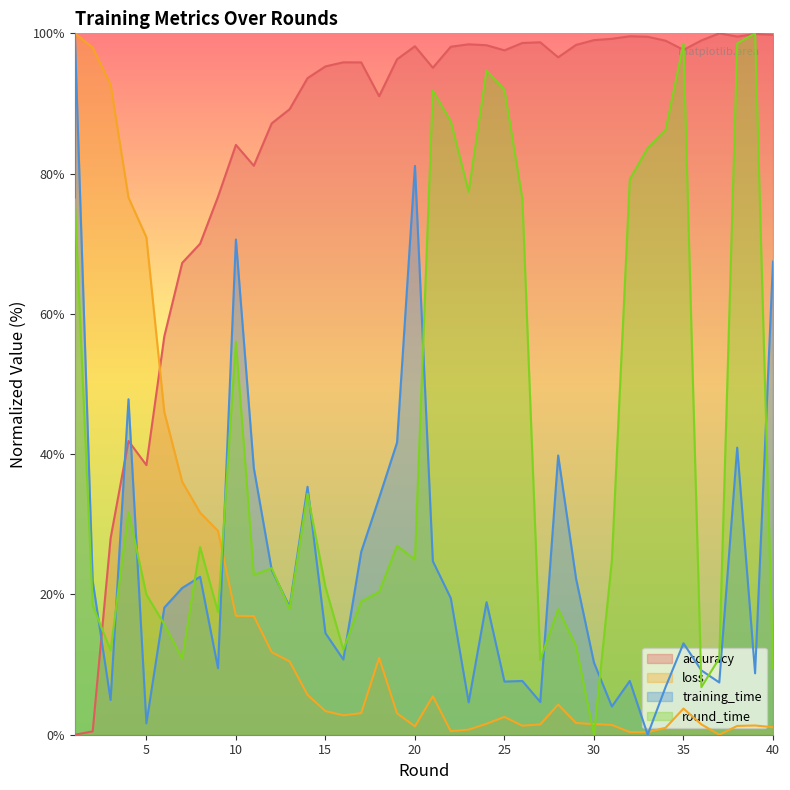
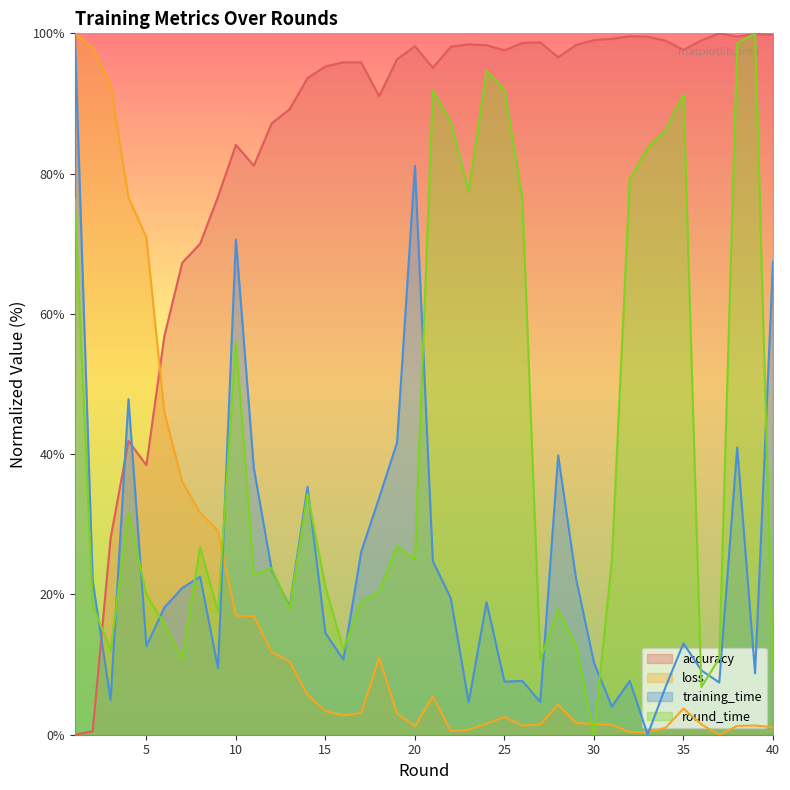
  {
    "training_time": {
-     "5": "2%",
+     "5": "13%",
      "10": "71%",
      "15": "14%",
      "20": "81%",
      "25": "8%",
      "30": "10%",
      "35": "13%",
      "40": "67%"
    },
    "round_time": {
      "5": "20%",
      "10": "56%",
      "15": "21%",
      "20": "25%",
      "25": "92%",
      "30": "0%",
-     "35": "99%",
+     "35": "91%",
      "40": "10%"
    }
  }
